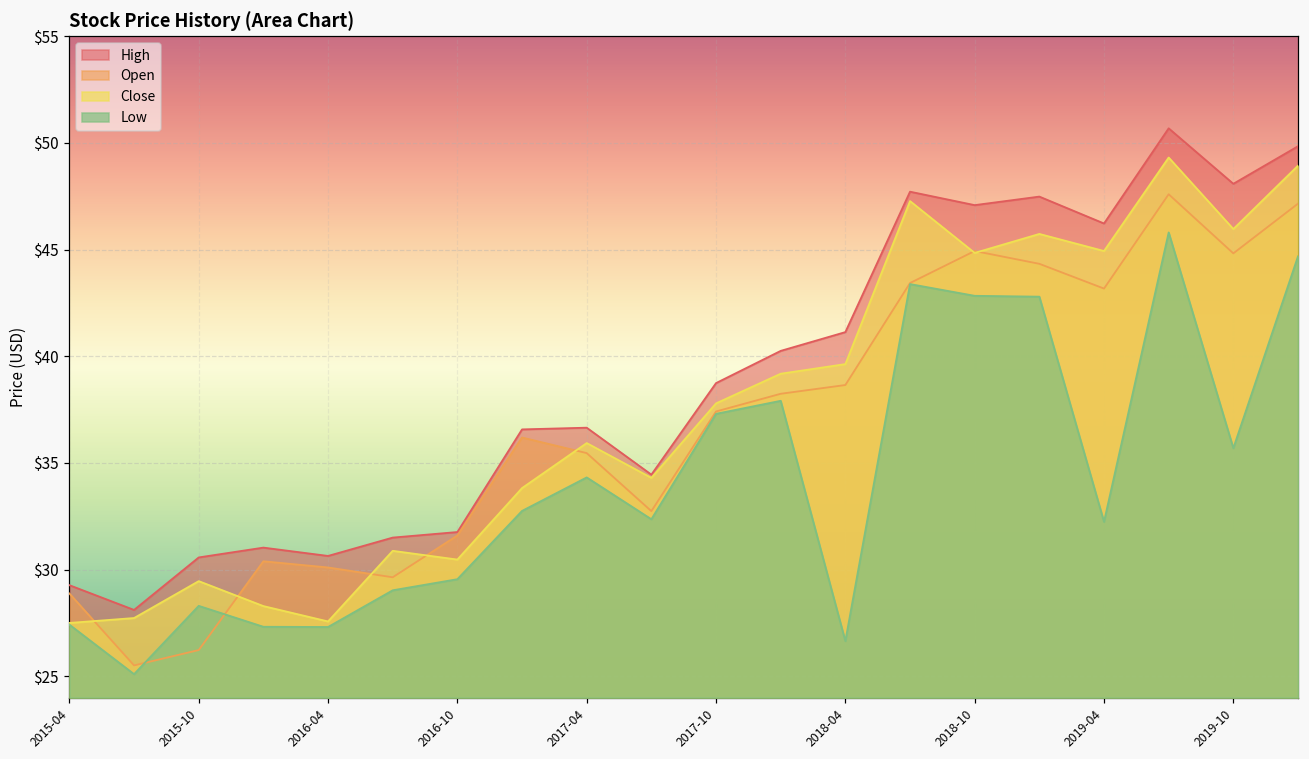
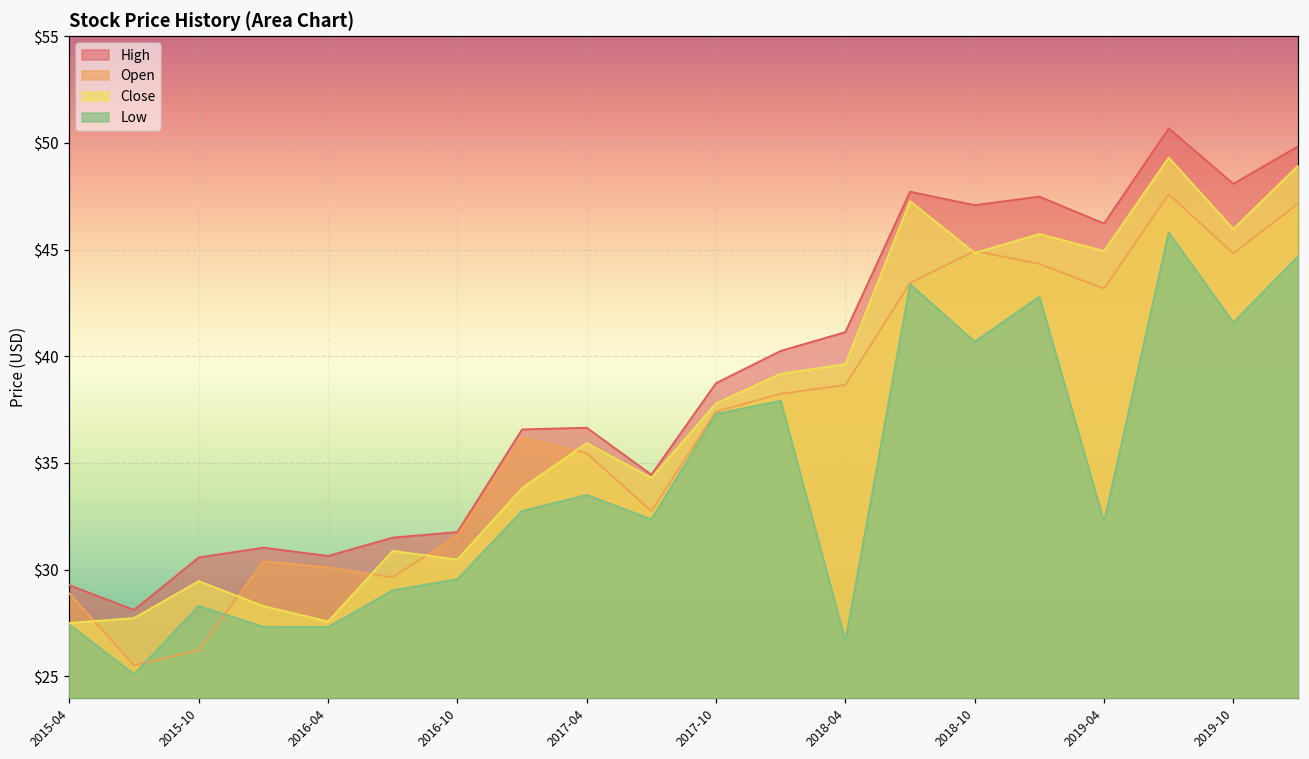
  {
    "Low": {
      "2015-10": "$28.3",
      "2016-04": "$27.3",
      "2016-10": "$29.6",
-     "2017-04": "$34.3",
+     "2017-04": "$33.5",
      "2018-04": "$26.7",
-     "2018-10": "$42.8",
+     "2018-10": "$40.7",
      "2019-04": "$32.2",
-     "2019-10": "$35.7"
+     "2019-10": "$41.6"
    }
  }
